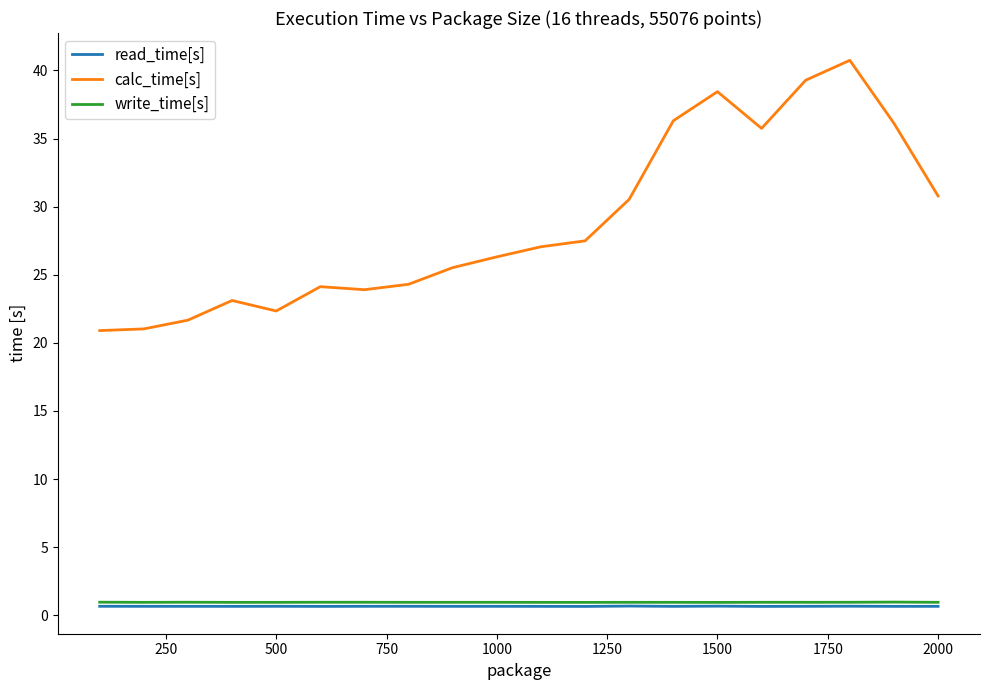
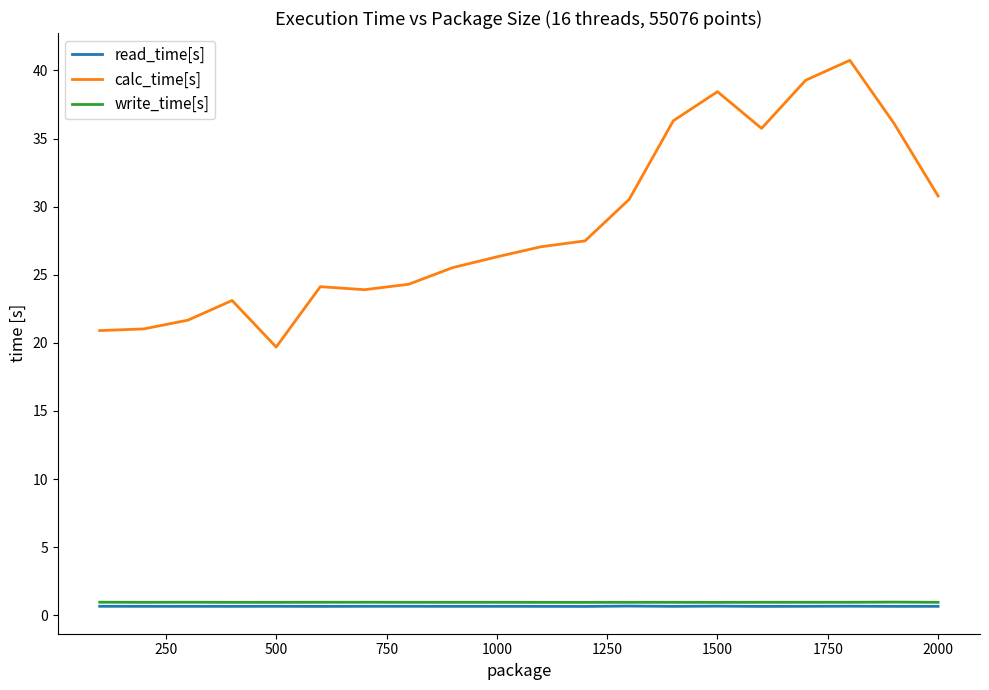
  {
    "read_time[s]": {
      "500": 0.7,
      "1000": 0.7,
      "1500": 0.7,
      "2000": 0.7
    },
    "calc_time[s]": {
-     "500": 22.3,
+     "500": 19.7,
      "1000": 26.3,
      "1500": 38.4,
      "2000": 30.8
    },
    "write_time[s]": {
      "500": 0.9,
      "1000": 0.9,
      "1500": 0.9,
      "2000": 0.9
    }
  }
